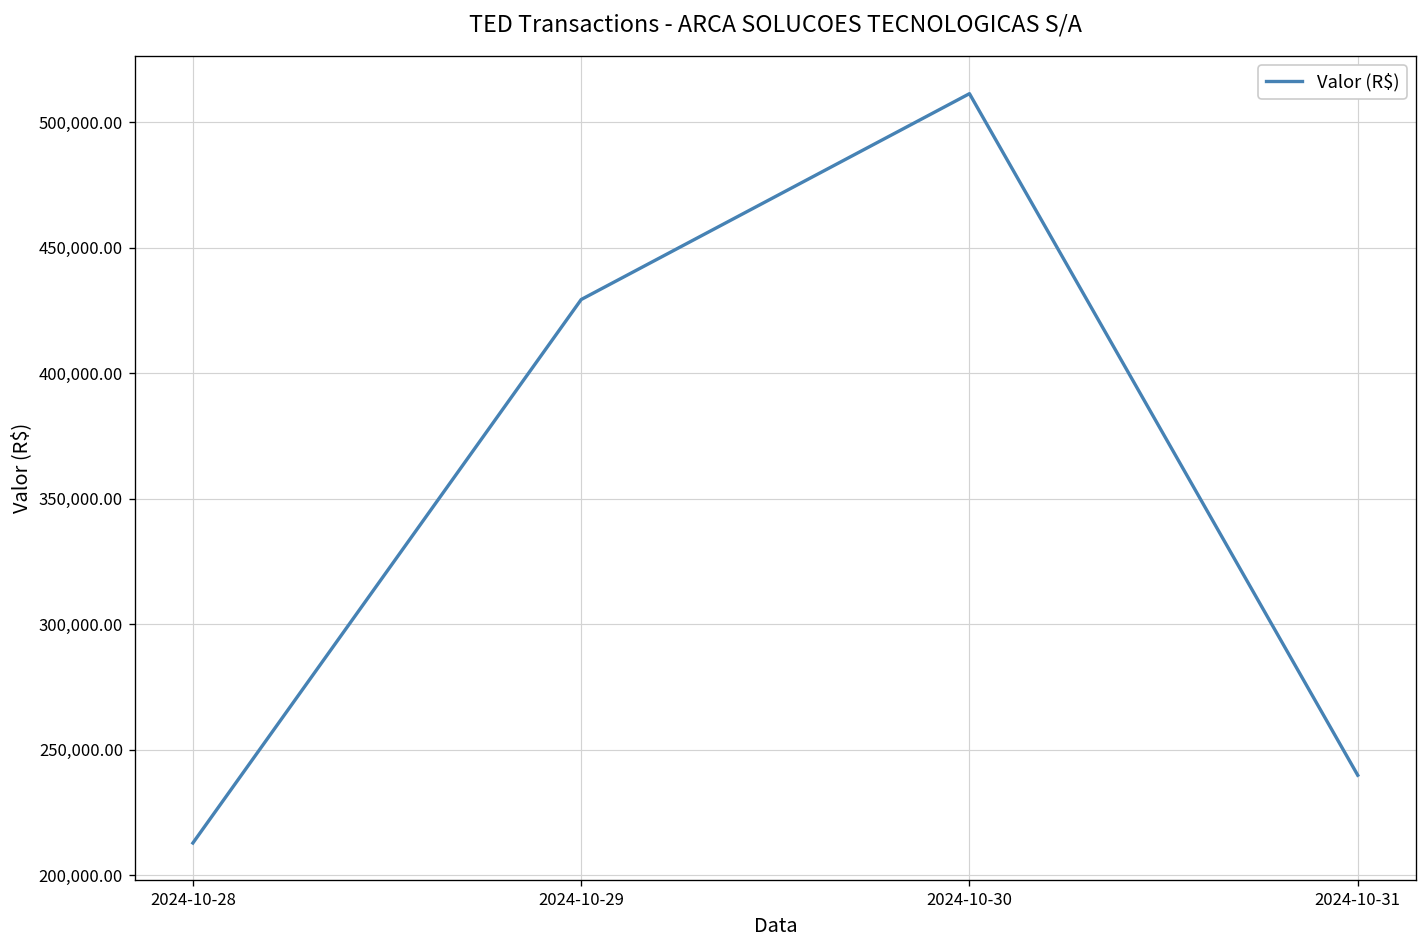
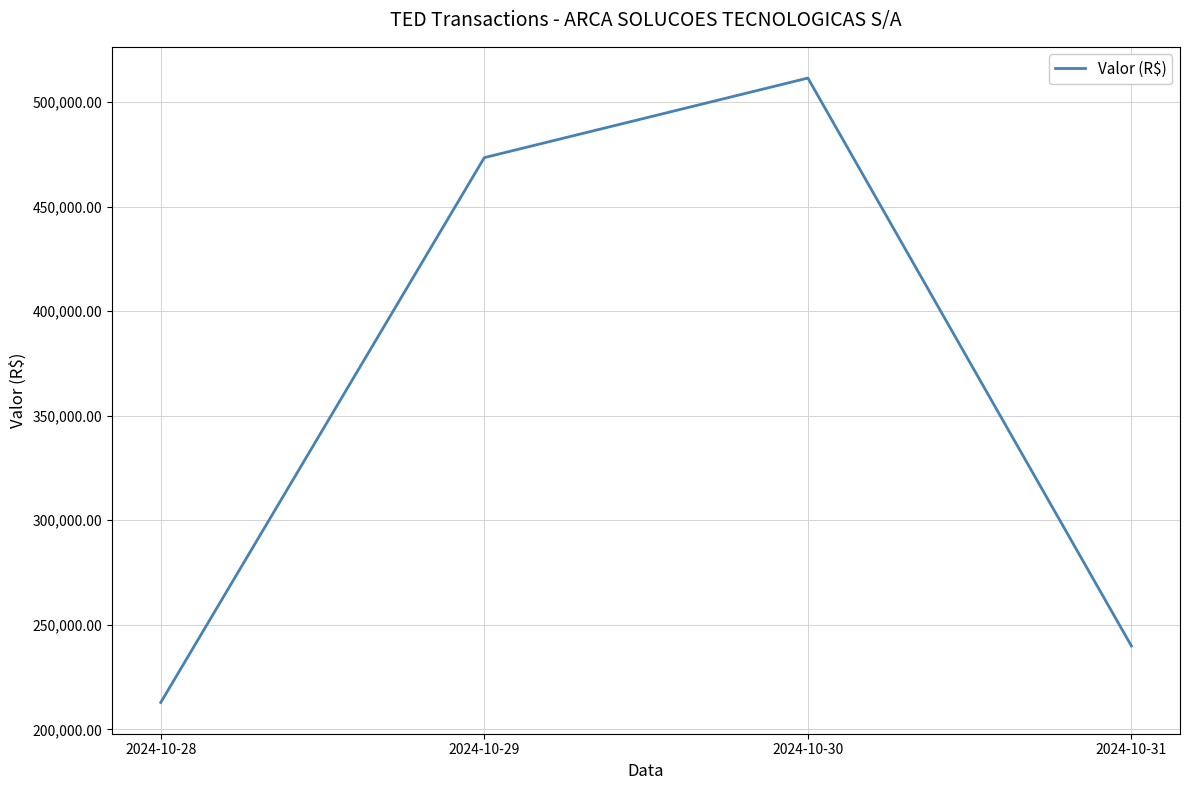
  {
    "2024-10-28": "213,000",
-   "2024-10-29": "429,000",
+   "2024-10-29": "473,000",
    "2024-10-30": "511,000",
    "2024-10-31": "240,000"
  }
